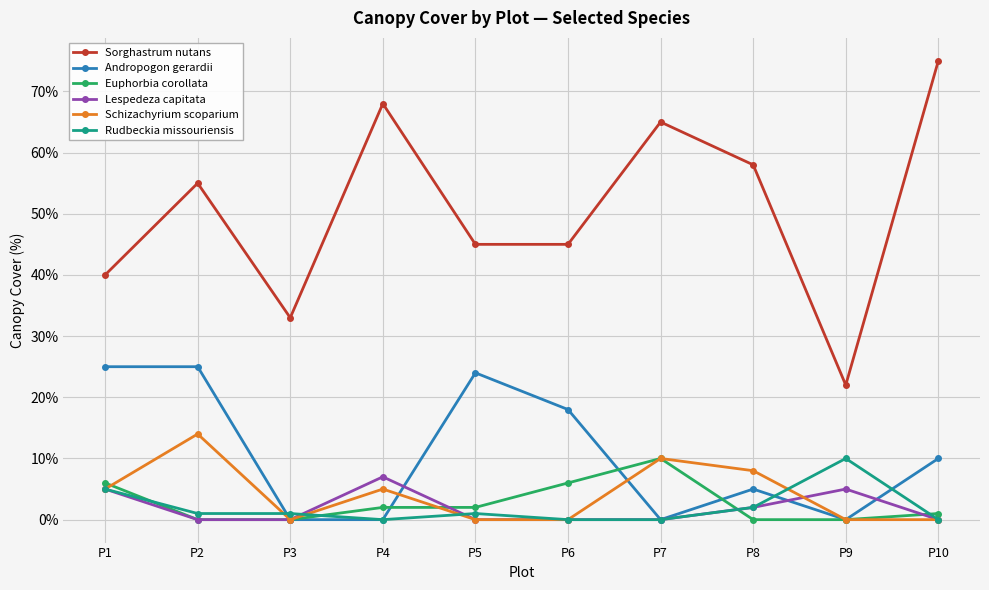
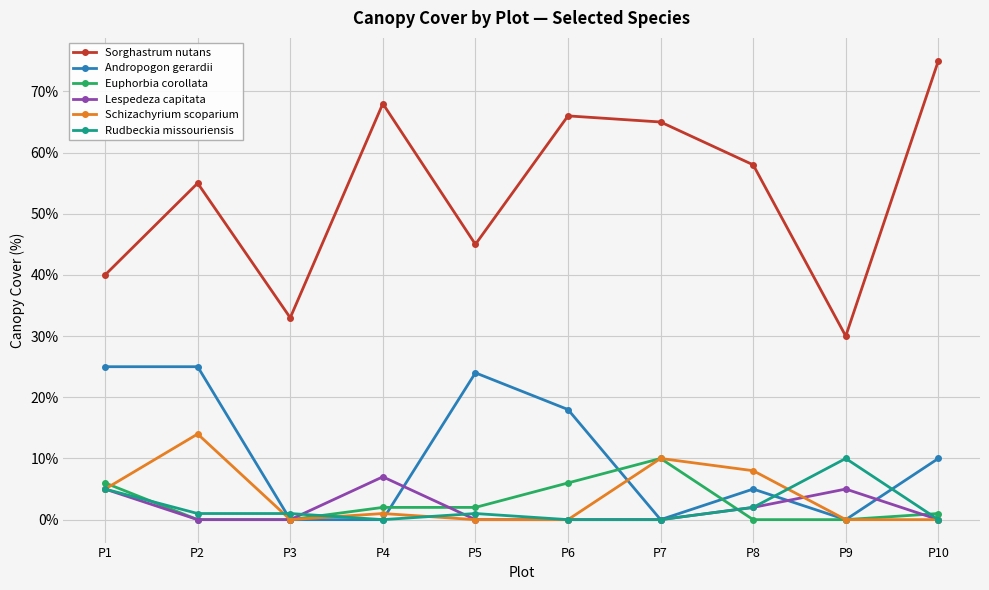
  {
    "Sorghastrum nutans": {
      "P1": "40%",
      "P2": "55%",
      "P3": "33%",
      "P4": "68%",
      "P5": "45%",
-     "P6": "45%",
+     "P6": "66%",
      "P7": "65%",
      "P8": "58%",
-     "P9": "22%",
+     "P9": "30%",
      "P10": "75%"
    },
    "Andropogon gerardii": {
      "P1": "25%",
      "P2": "25%",
      "P5": "24%",
      "P6": "18%",
      "P8": "5%",
      "P10": "10%"
    },
    "Lespedeza capitata": {
      "P4": "7%",
      "P9": "5%"
    },
    "Schizachyrium scoparium": {
      "P2": "14%",
-     "P4": "5%",
+     "P4": "1%",
      "P8": "8%"
    }
  }
